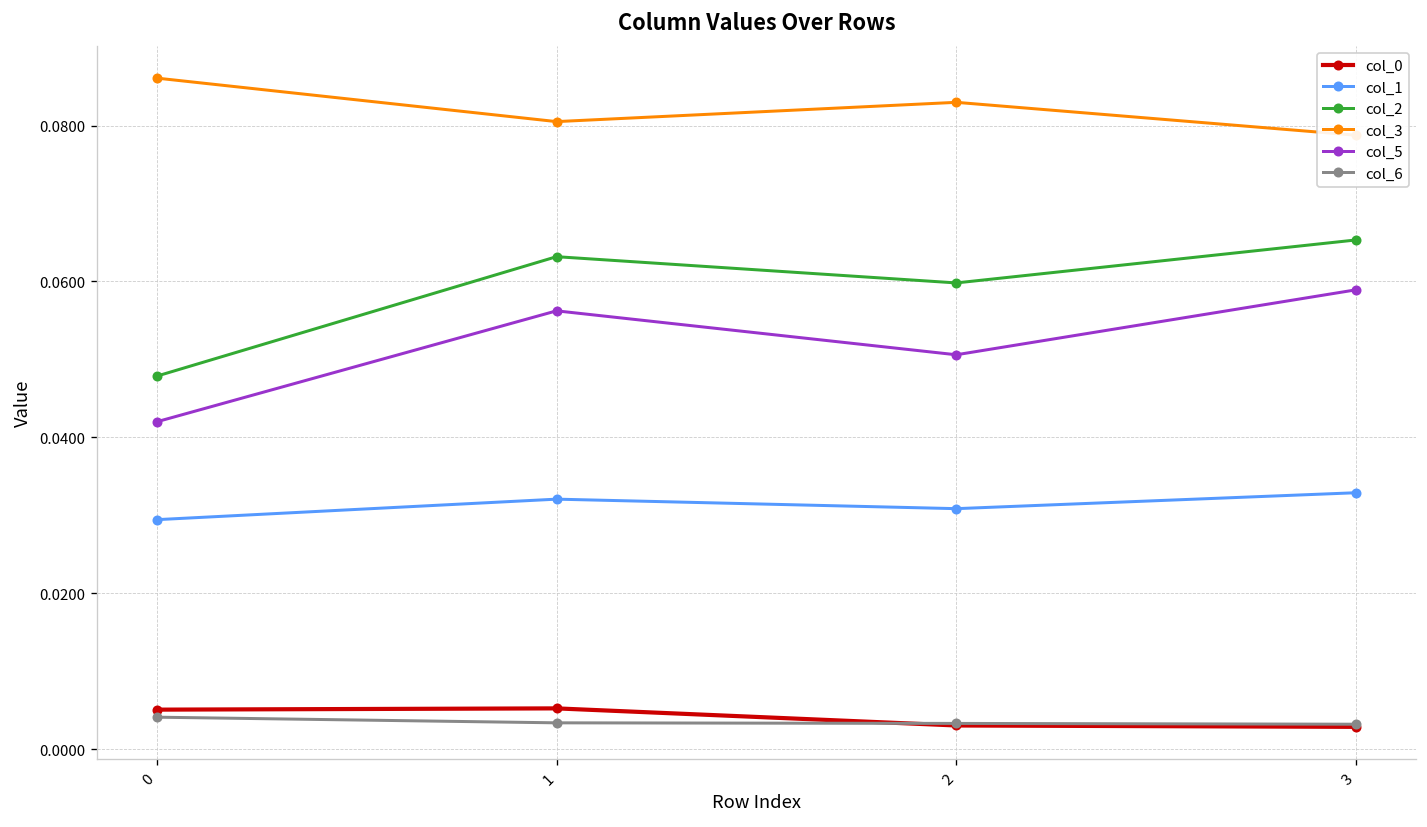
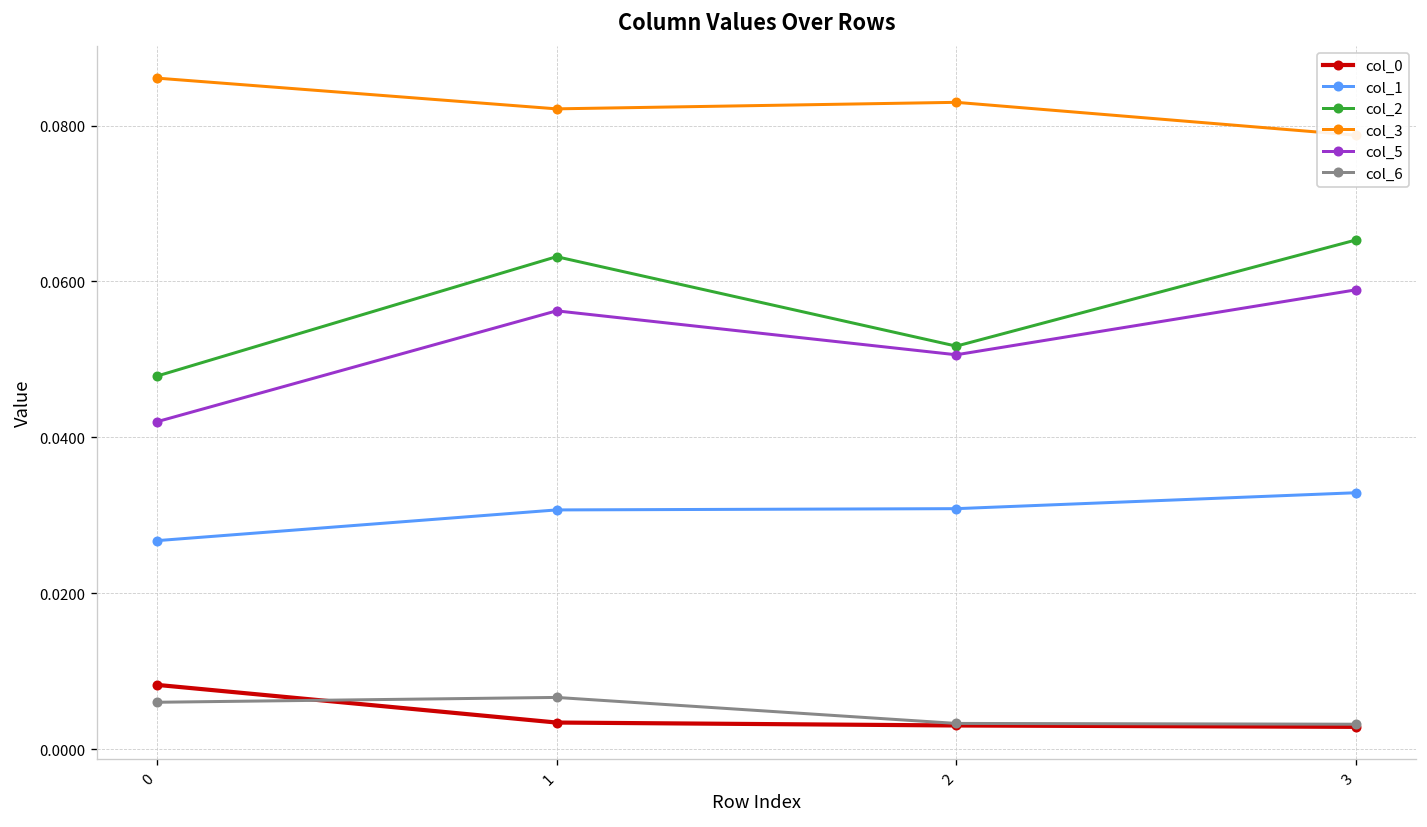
  {
    "col_0": {
-     "0": 0.005,
-     "1": 0.005
+     "0": 0.008,
+     "1": 0.003
    },
    "col_1": {
-     "0": 0.029,
-     "1": 0.032,
+     "0": 0.027,
+     "1": 0.031,
      "2": 0.031,
      "3": 0.033
    },
    "col_2": {
      "0": 0.048,
      "1": 0.063,
-     "2": 0.060,
+     "2": 0.052,
      "3": 0.065
    },
    "col_3": {
      "0": 0.086,
-     "1": 0.081,
+     "1": 0.082,
      "2": 0.083
    },
    "col_5": {
      "0": 0.042,
      "1": 0.056,
      "2": 0.051,
      "3": 0.059
    },
    "col_6": {
-     "0": 0.004,
-     "1": 0.003
+     "0": 0.006,
+     "1": 0.007
    }
  }
